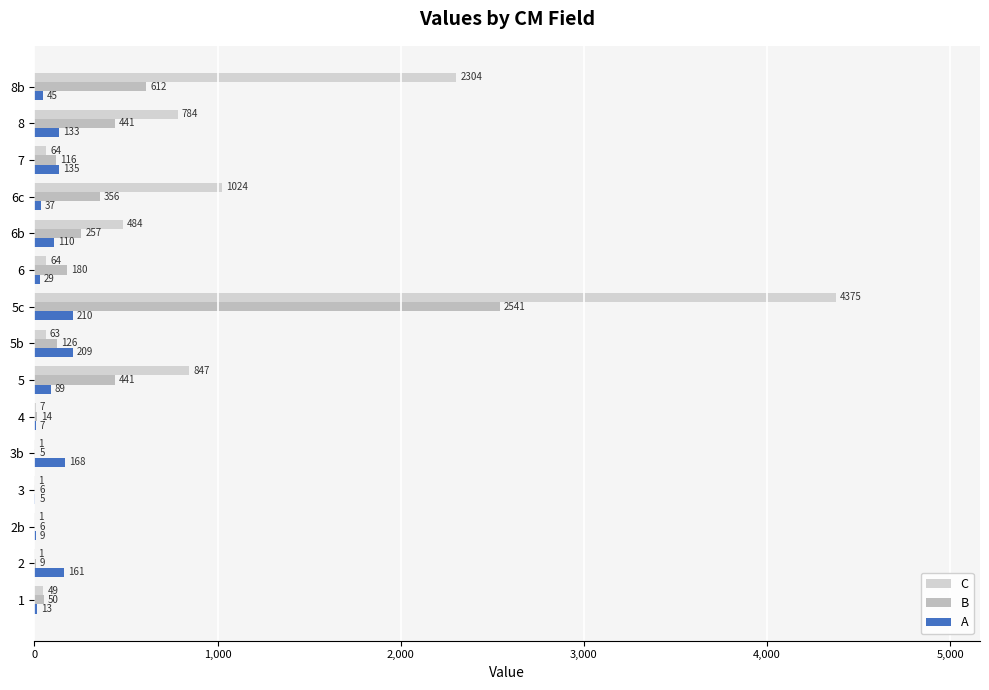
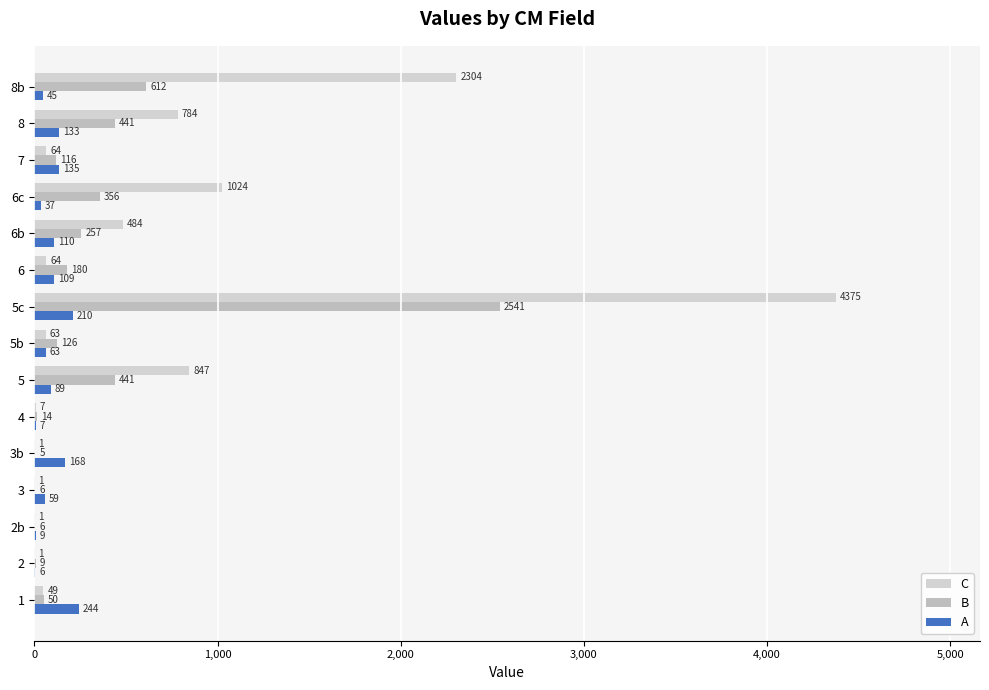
  {
    "A": {
      "8b": 45,
      "8": 133,
      "7": 135,
      "6c": 37,
      "6b": 110,
-     "6": 29,
+     "6": 109,
      "5c": 210,
-     "5b": 209,
+     "5b": 63,
      "5": 89,
      "4": 7,
      "3b": 168,
-     "3": 5,
+     "3": 59,
      "2b": 9,
-     "2": 161,
-     "1": 13
+     "2": 6,
+     "1": 244
    }
  }
